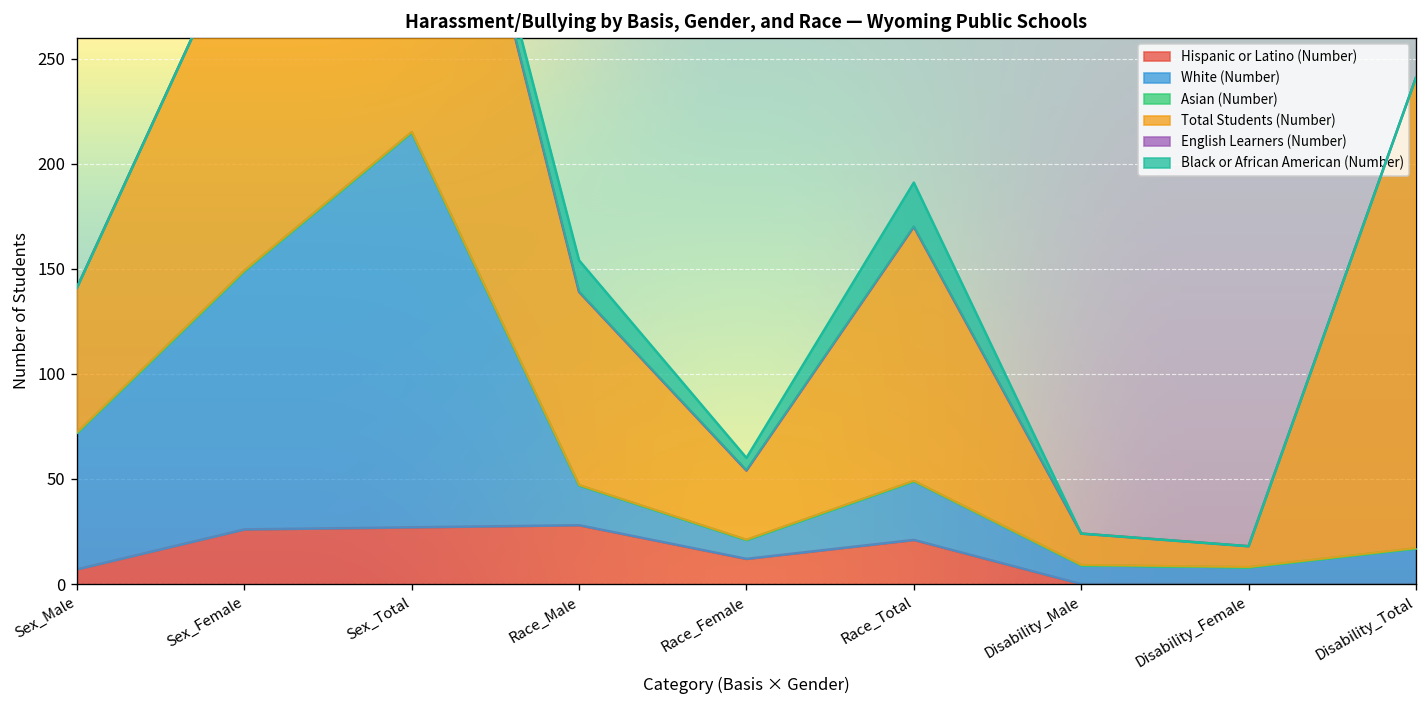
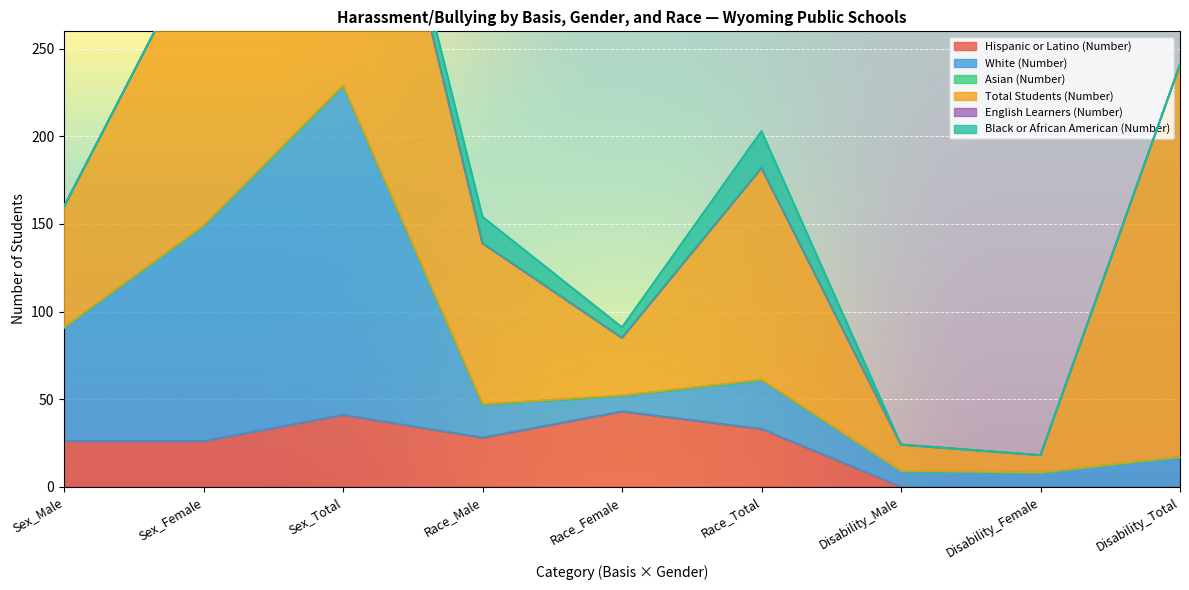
  {
    "Hispanic or Latino (Number)": {
-     "Sex_Male": 7,
+     "Sex_Male": 26,
      "Sex_Female": 26,
-     "Sex_Total": 27,
+     "Sex_Total": 41,
      "Race_Male": 28,
-     "Race_Female": 12,
-     "Race_Total": 21,
+     "Race_Female": 43,
+     "Race_Total": 33,
      "Disability_Male": 0,
      "Disability_Female": 0,
      "Disability_Total": 0
    }
  }
